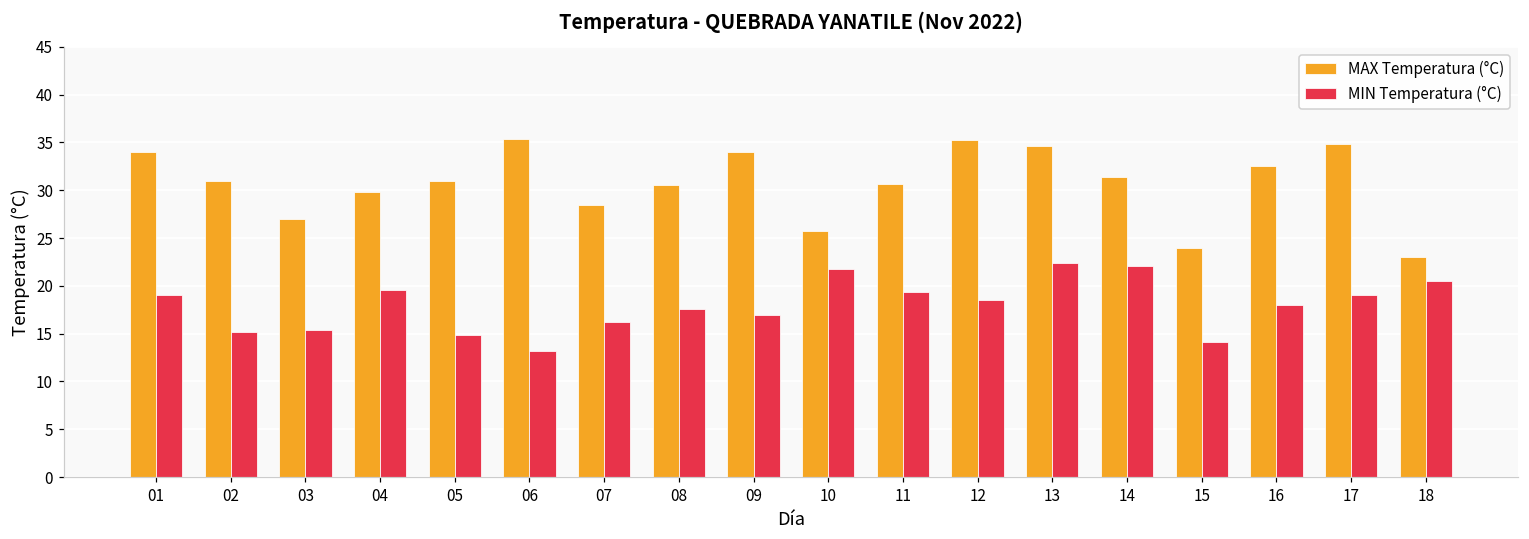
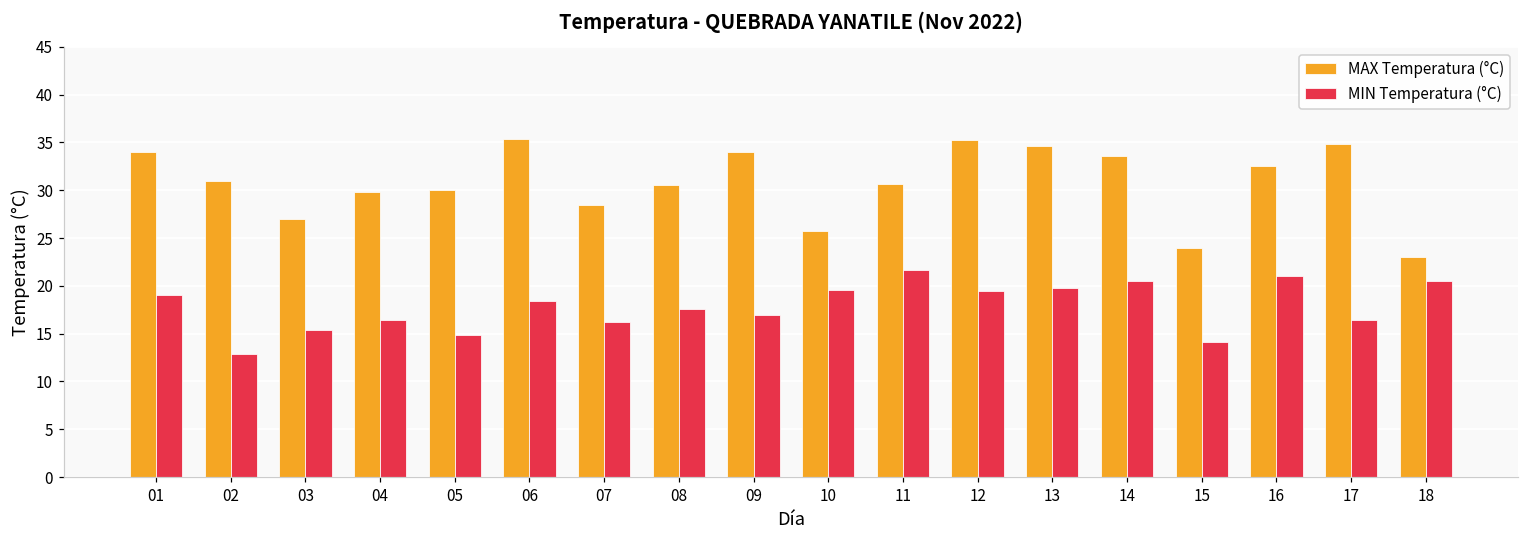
  {
    "MAX Temperatura (°C)": {
      "01": 34,
      "02": 31,
      "03": 27,
      "04": 30,
-     "05": 31,
+     "05": 30,
      "06": 35,
      "07": 29,
      "08": 31,
      "09": 34,
      "10": 26,
      "11": 31,
      "12": 35,
      "13": 35,
-     "14": 31,
+     "14": 34,
      "15": 24,
      "16": 33,
      "17": 35,
      "18": 23
    },
    "MIN Temperatura (°C)": {
      "01": 19,
-     "02": 15,
+     "02": 13,
      "03": 15,
-     "04": 20,
+     "04": 16,
      "05": 15,
-     "06": 13,
+     "06": 18,
      "07": 16,
      "08": 18,
      "09": 17,
-     "10": 22,
-     "11": 19,
-     "12": 19,
-     "13": 22,
-     "14": 22,
+     "10": 20,
+     "11": 22,
+     "12": 20,
+     "13": 20,
+     "14": 21,
      "15": 14,
-     "16": 18,
-     "17": 19,
+     "16": 21,
+     "17": 16,
      "18": 21
    }
  }
